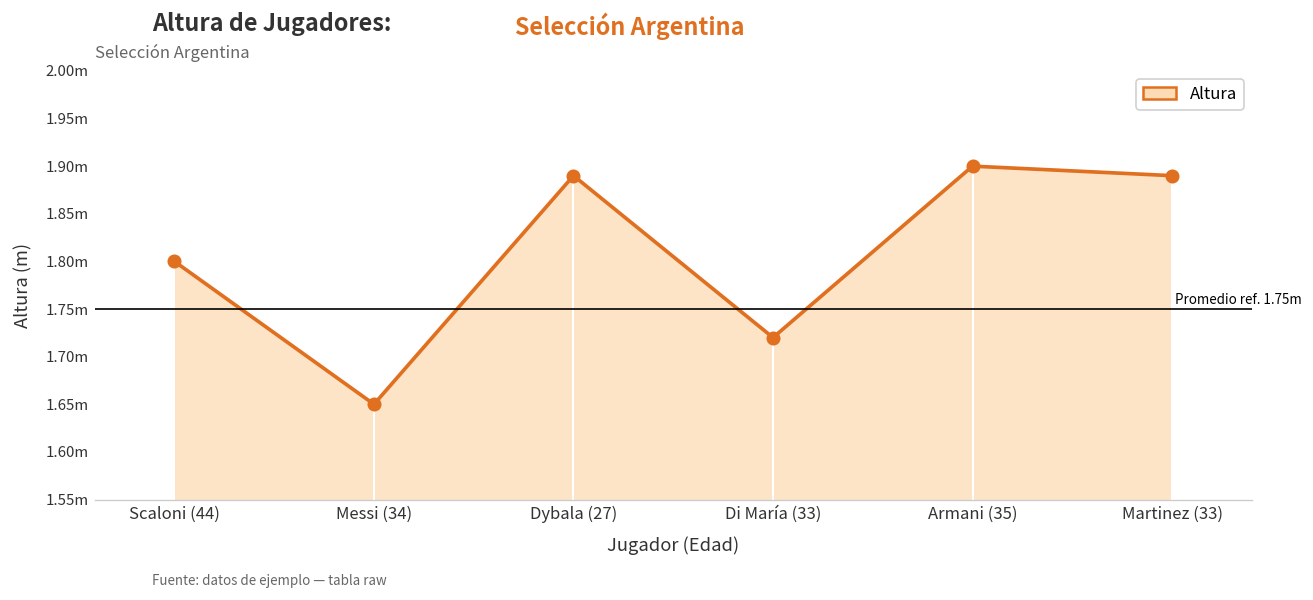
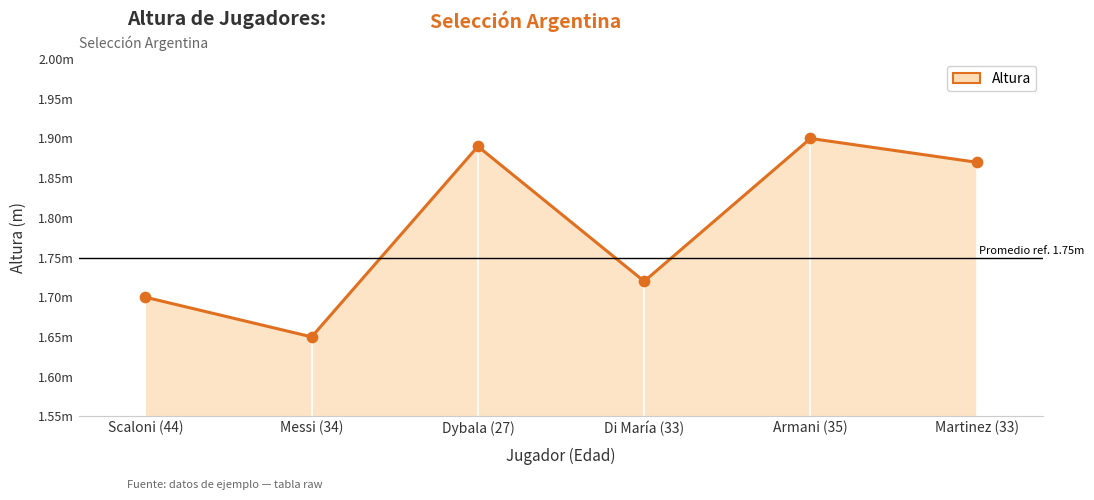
  {
-   "Scaloni (44)": "1.8m",
+   "Scaloni (44)": "1.7m",
    "Messi (34)": "1.65m",
    "Dybala (27)": "1.89m",
    "Di María (33)": "1.72m",
    "Armani (35)": "1.90m",
-   "Martinez (33)": "1.89m"
+   "Martinez (33)": "1.87m"
  }
